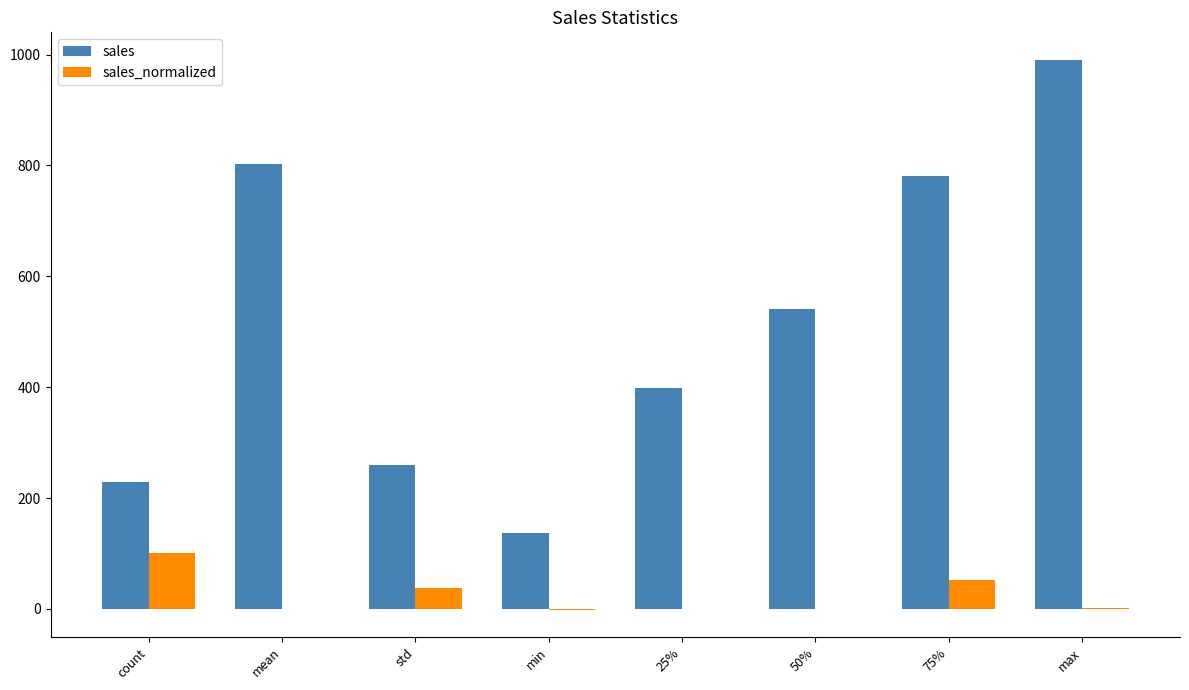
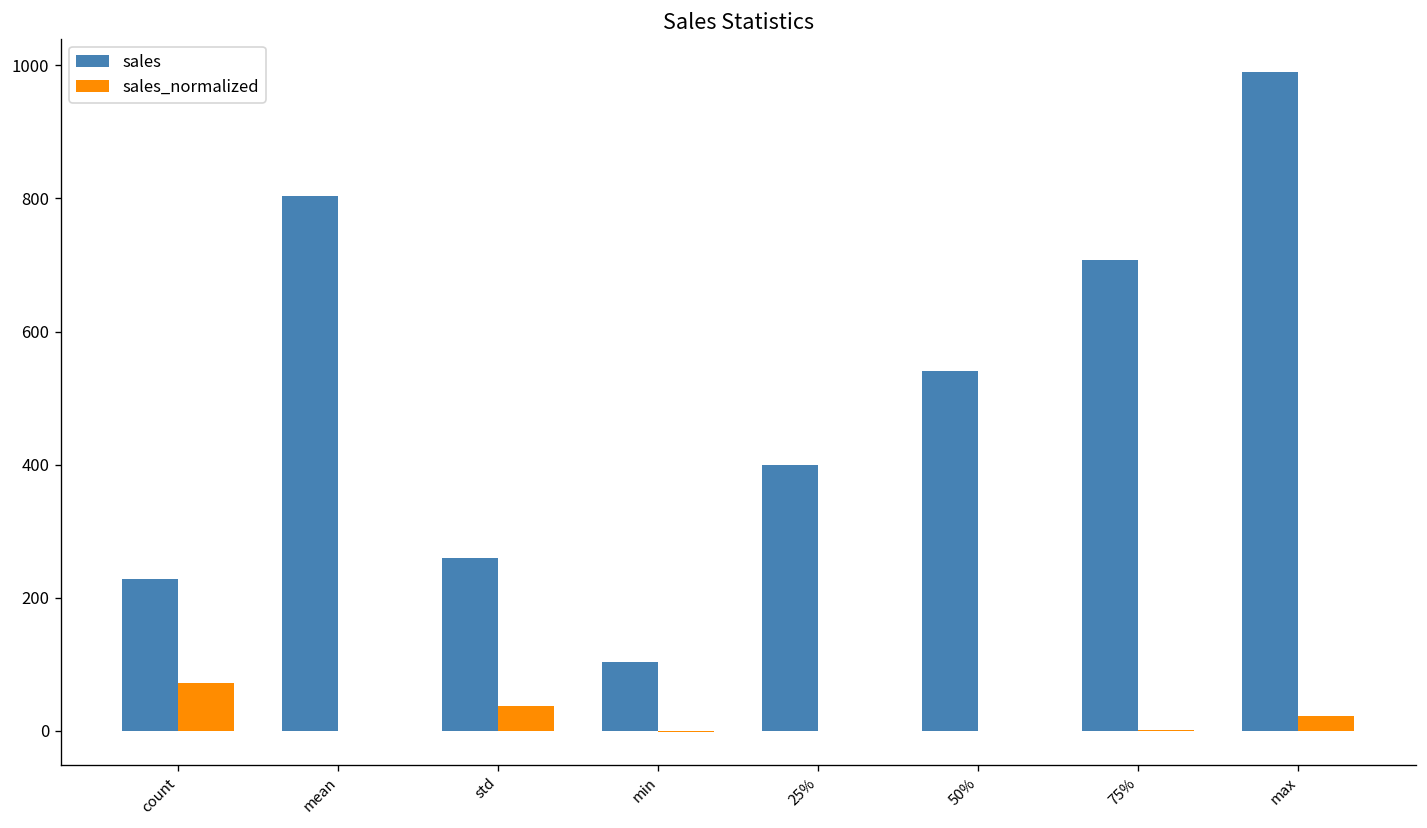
  {
    "sales": {
      "count": 230,
      "mean": 800,
      "std": 260,
-     "min": 140,
+     "min": 100,
      "25%": 400,
      "50%": 540,
-     "75%": 780,
+     "75%": 710,
      "max": 990
    },
    "sales_normalized": {
-     "count": 100,
+     "count": 70,
      "mean": 0,
      "std": 40,
-     "75%": 50,
-     "max": 0
+     "75%": 0,
+     "max": 20
    }
  }
